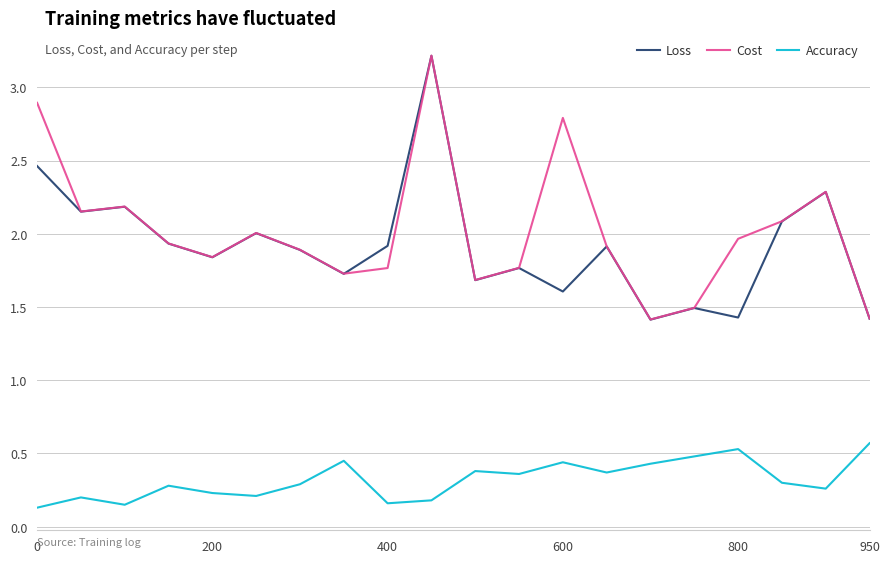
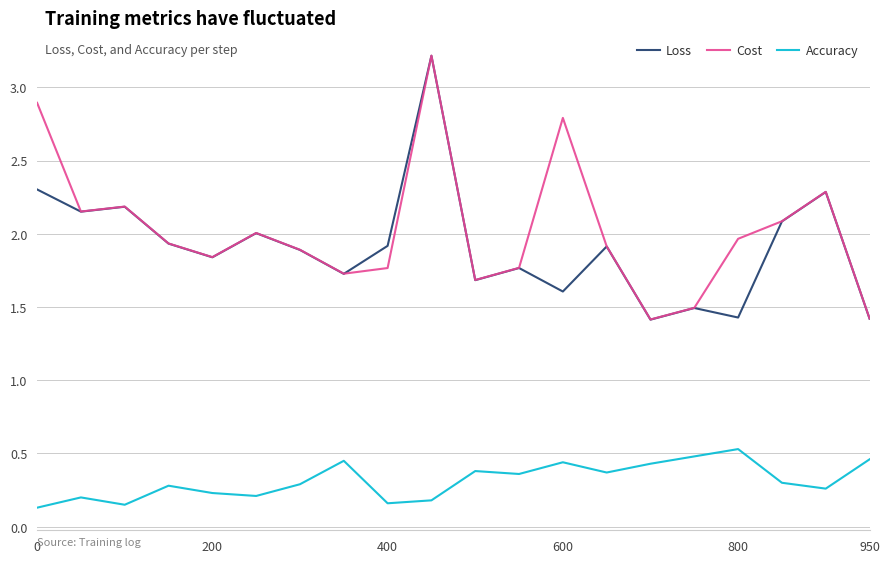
  {
    "Loss": {
-     "0": 2.46,
+     "0": 2.30,
      "400": 1.92,
      "600": 1.61,
      "800": 1.43
    },
    "Cost": {
      "0": 2.89,
      "400": 1.77,
      "600": 2.79,
      "800": 1.97
    },
    "Accuracy": {
      "0": 0.13,
      "200": 0.23,
      "400": 0.16,
      "600": 0.44,
      "800": 0.53,
-     "950": 0.57
+     "950": 0.46
    }
  }
